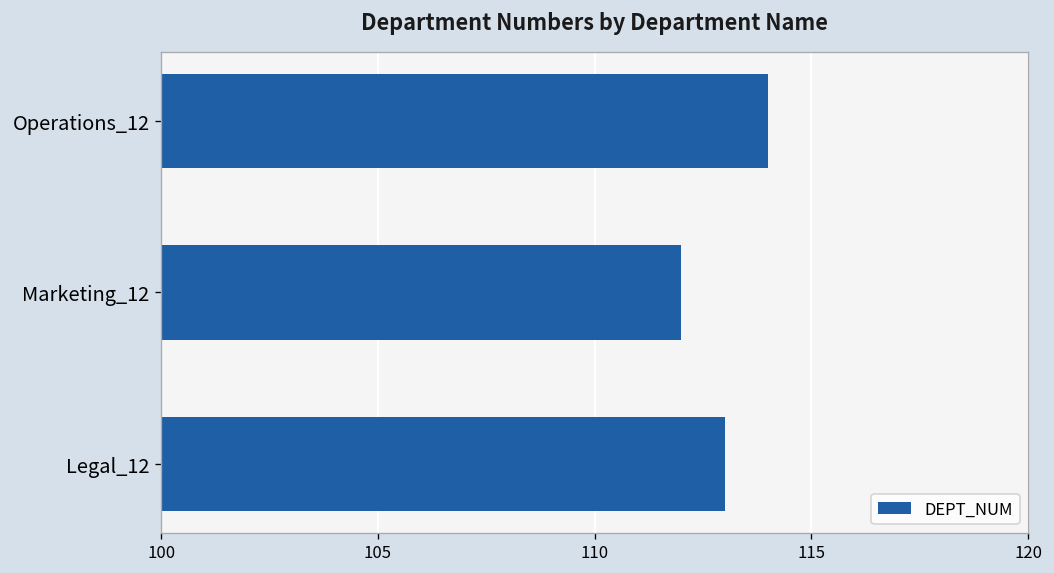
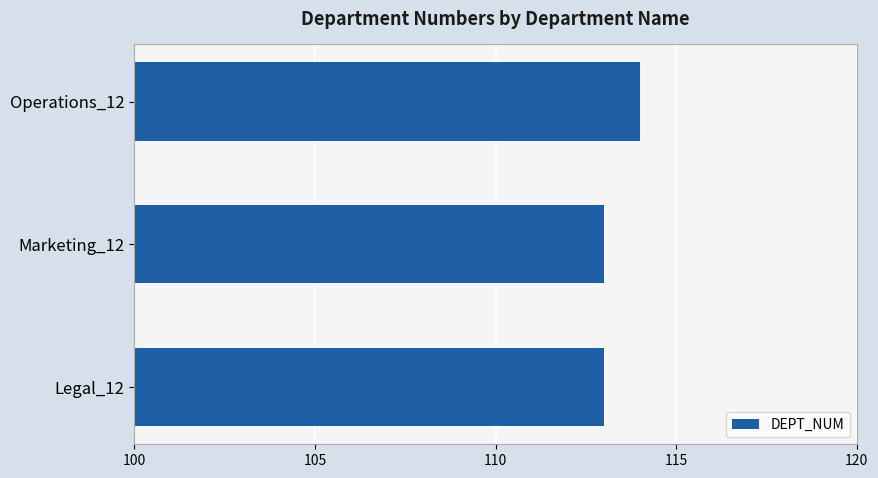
  {
    "Operations_12": 114,
-   "Marketing_12": 112,
+   "Marketing_12": 113,
    "Legal_12": 113
  }
